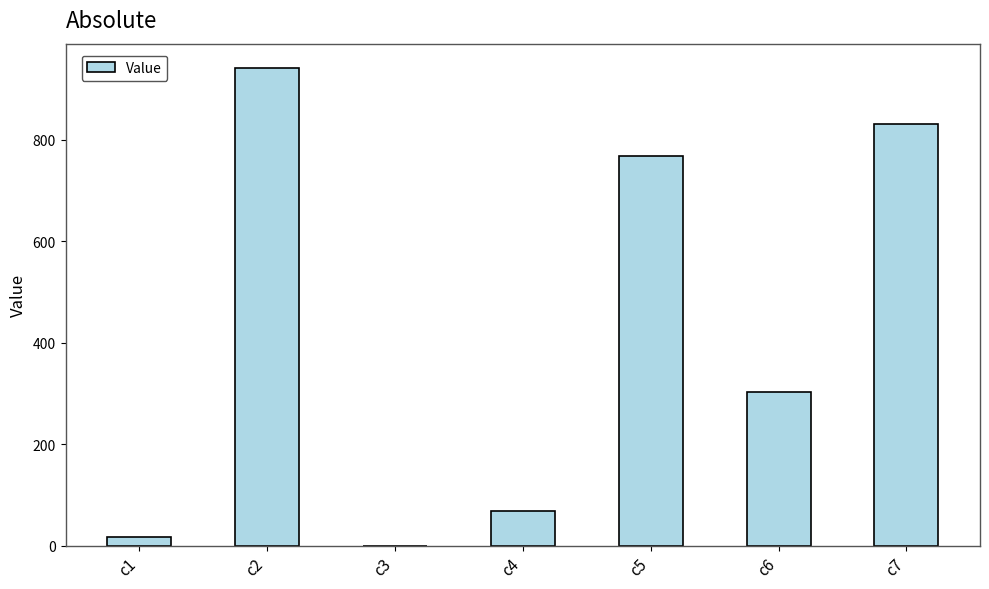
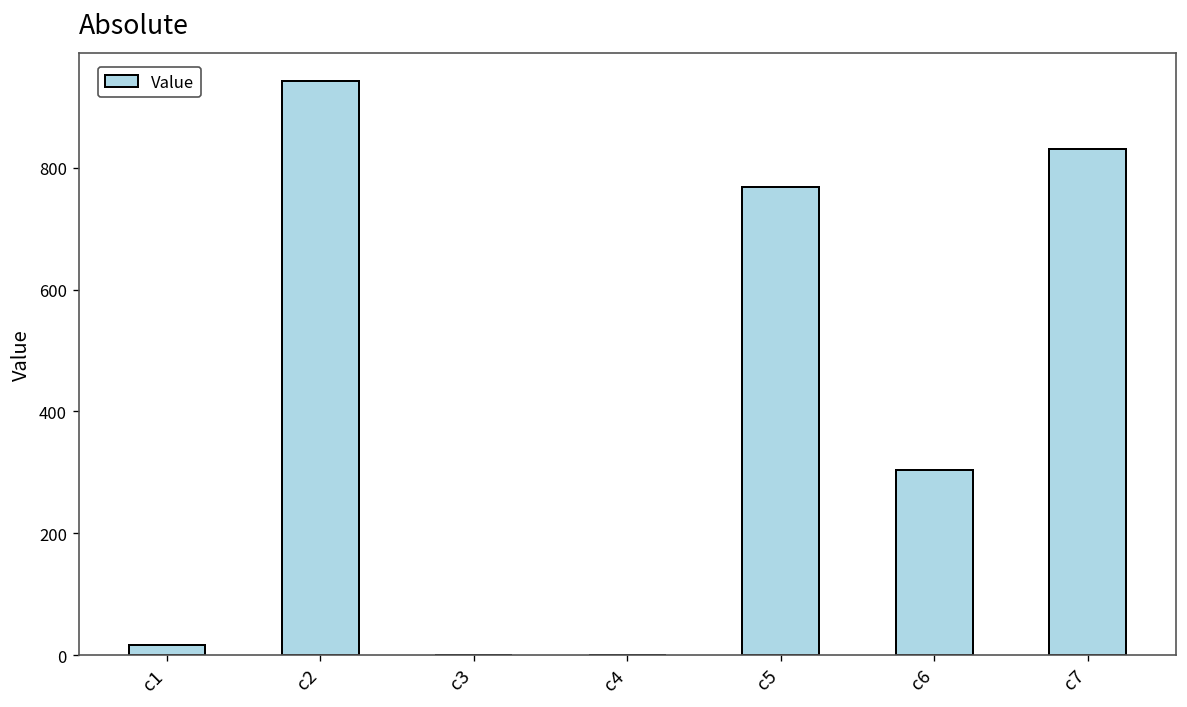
  {
    "c1": 20,
    "c2": 940,
-   "c4": 70,
+   "c4": 0,
    "c5": 770,
    "c6": 300,
    "c7": 830
  }
